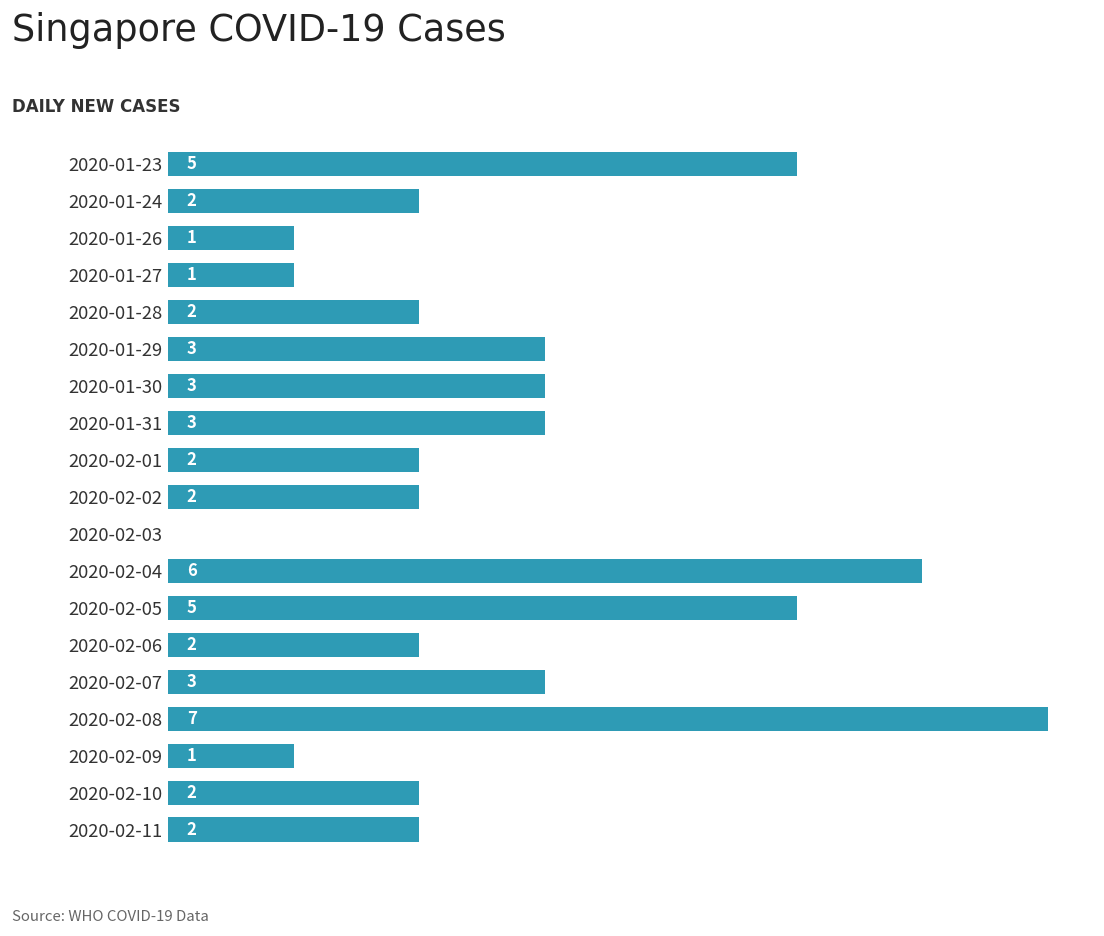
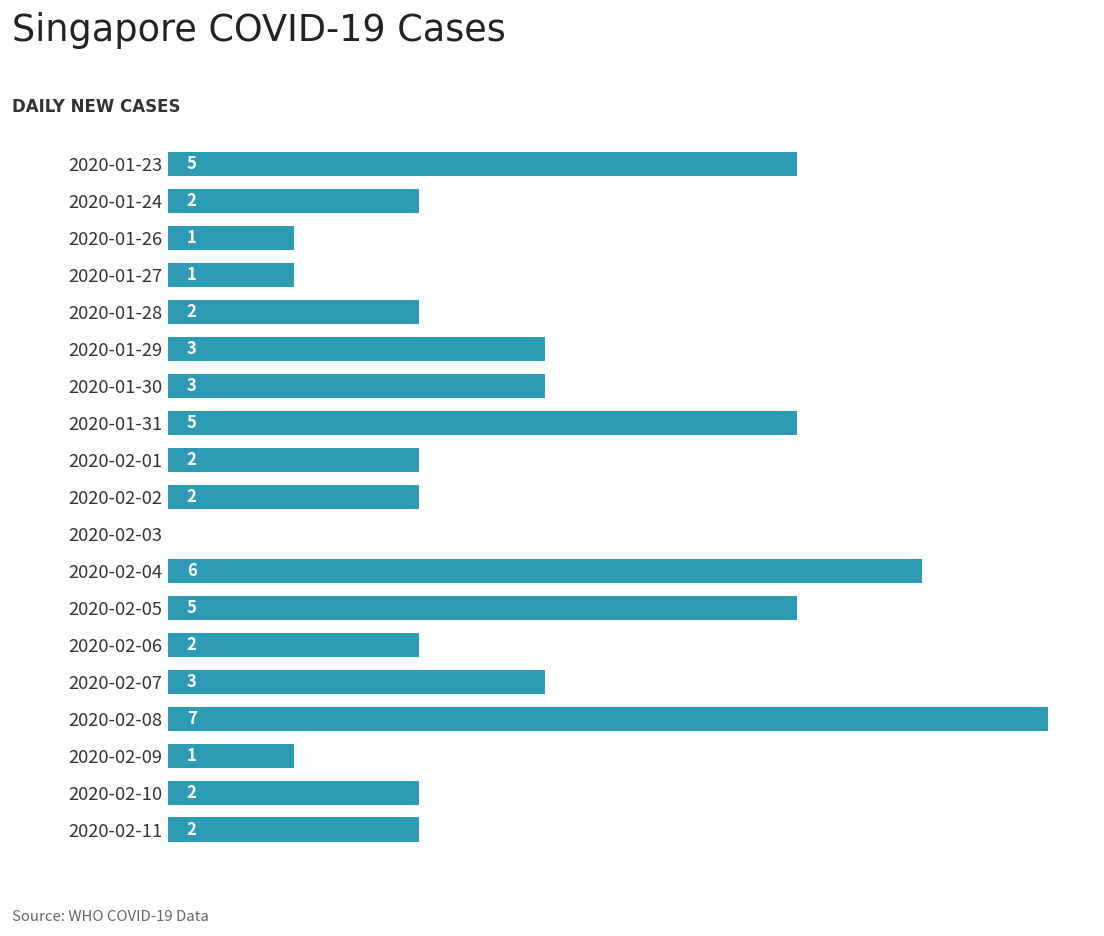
  {
    "2020-01-23": 5,
    "2020-01-24": 2,
    "2020-01-26": 1,
    "2020-01-27": 1,
    "2020-01-28": 2,
    "2020-01-29": 3,
    "2020-01-30": 3,
-   "2020-01-31": 3,
+   "2020-01-31": 5,
    "2020-02-01": 2,
    "2020-02-02": 2,
    "2020-02-04": 6,
    "2020-02-05": 5,
    "2020-02-06": 2,
    "2020-02-07": 3,
    "2020-02-08": 7,
    "2020-02-09": 1,
    "2020-02-10": 2,
    "2020-02-11": 2
  }
